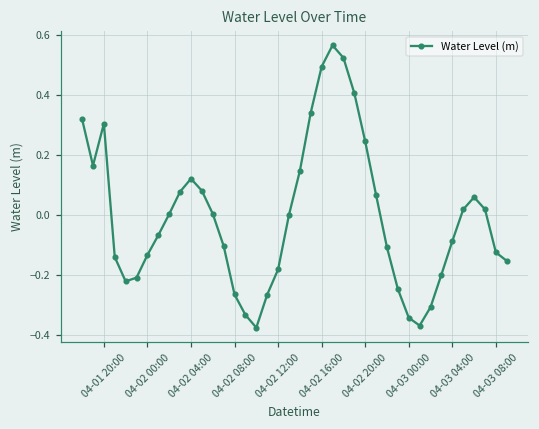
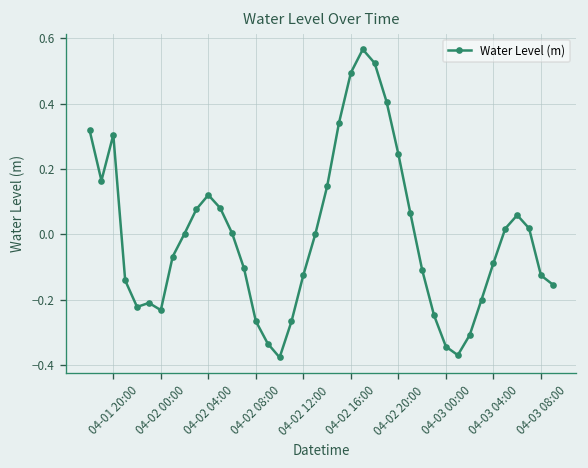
  {
    "04-01 20:00": 0.30,
-   "04-02 00:00": -0.13,
+   "04-02 00:00": -0.23,
    "04-02 04:00": 0.12,
    "04-02 08:00": -0.27,
-   "04-02 12:00": -0.18,
+   "04-02 12:00": -0.12,
    "04-02 16:00": 0.49,
    "04-02 20:00": 0.24,
    "04-03 00:00": -0.34,
    "04-03 04:00": -0.09,
    "04-03 08:00": -0.13
  }
